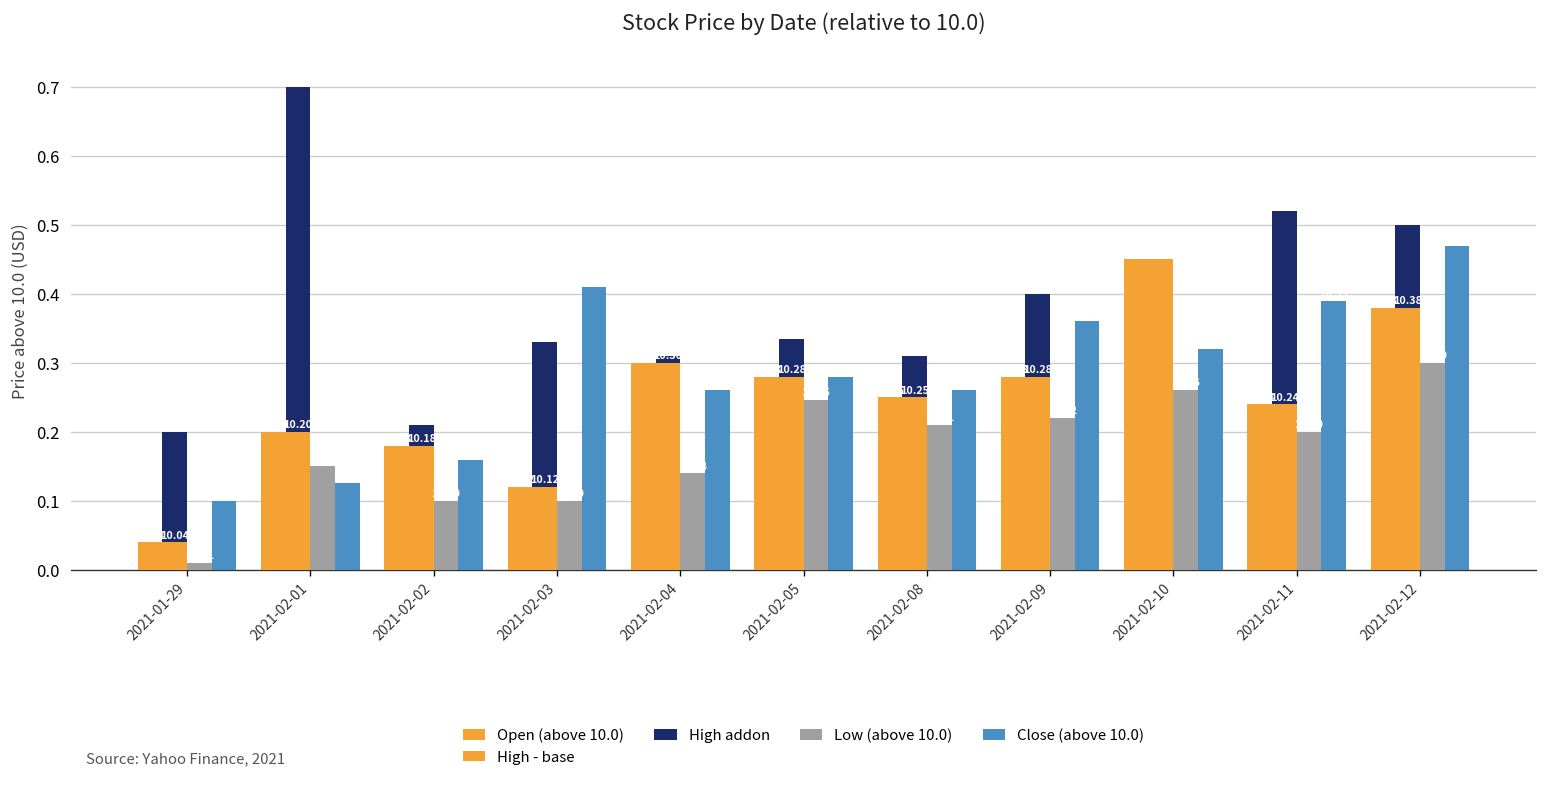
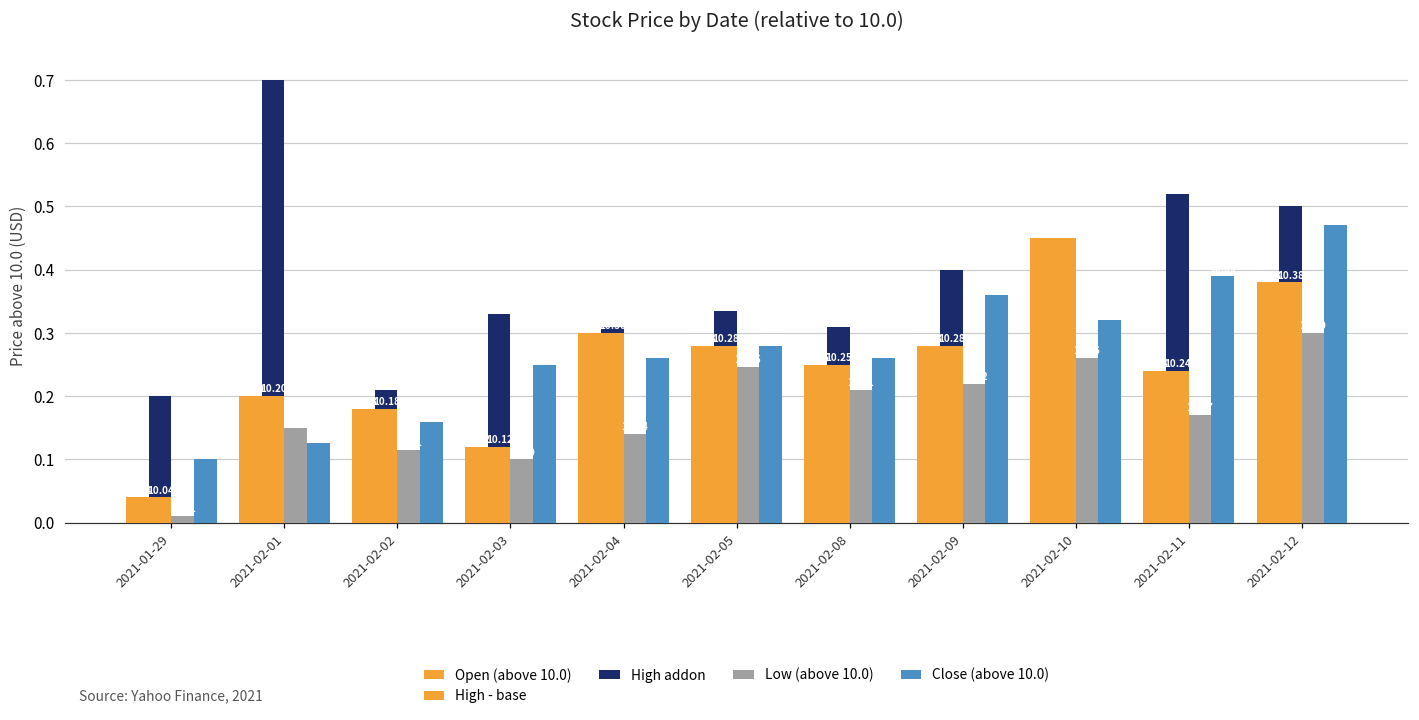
  {
    "High addon": {
      "2021-02-04": 0.01,
      "2021-02-10": 0.00
    },
    "Low (above 10.0)": {
      "2021-01-29": 0.01,
      "2021-02-01": 0.15,
-     "2021-02-02": 0.10,
+     "2021-02-02": 0.11,
      "2021-02-03": 0.10,
      "2021-02-04": 0.14,
      "2021-02-05": 0.25,
      "2021-02-08": 0.21,
      "2021-02-09": 0.22,
      "2021-02-10": 0.26,
-     "2021-02-11": 0.20,
+     "2021-02-11": 0.17,
      "2021-02-12": 0.30
    },
    "Close (above 10.0)": {
      "2021-01-29": 0.10,
      "2021-02-01": 0.13,
      "2021-02-02": 0.16,
-     "2021-02-03": 0.41,
+     "2021-02-03": 0.25,
      "2021-02-04": 0.26,
      "2021-02-05": 0.28,
      "2021-02-08": 0.26,
      "2021-02-09": 0.36,
      "2021-02-10": 0.32,
      "2021-02-11": 0.39,
      "2021-02-12": 0.47
    }
  }
